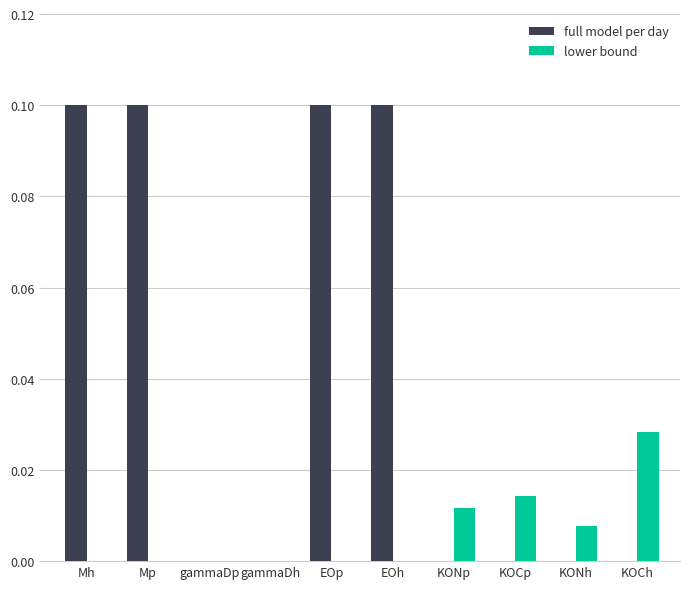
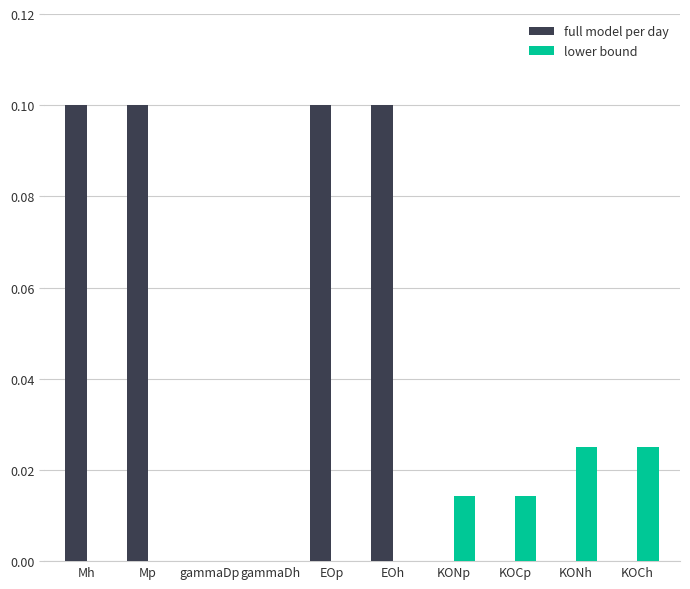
  {
    "full model per day": {
      "Mh": 0.100,
      "Mp": 0.100,
      "gammaDp": 0.000,
      "gammaDh": 0.000,
      "EOp": 0.100,
      "EOh": 0.100,
      "KONp": 0.000,
      "KOCp": 0.000,
      "KONh": 0.000,
      "KOCh": 0.000
    },
    "lower bound": {
      "Mh": 0.000,
      "Mp": 0.000,
      "gammaDp": 0.000,
      "gammaDh": 0.000,
      "EOp": 0.000,
      "EOh": 0.000,
-     "KONp": 0.012,
+     "KONp": 0.014,
      "KOCp": 0.014,
-     "KONh": 0.008,
-     "KOCh": 0.028
+     "KONh": 0.025,
+     "KOCh": 0.025
    }
  }
